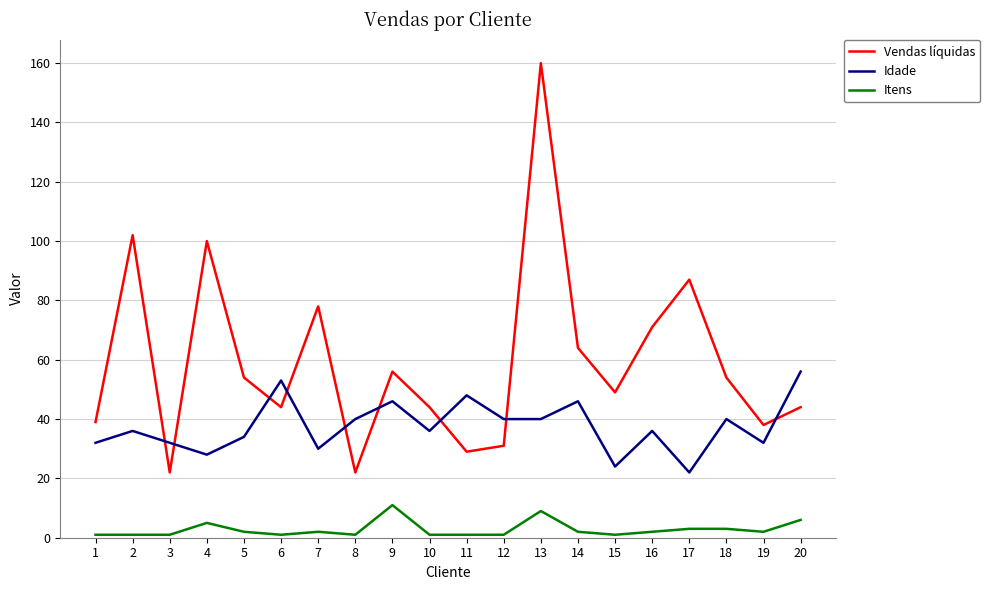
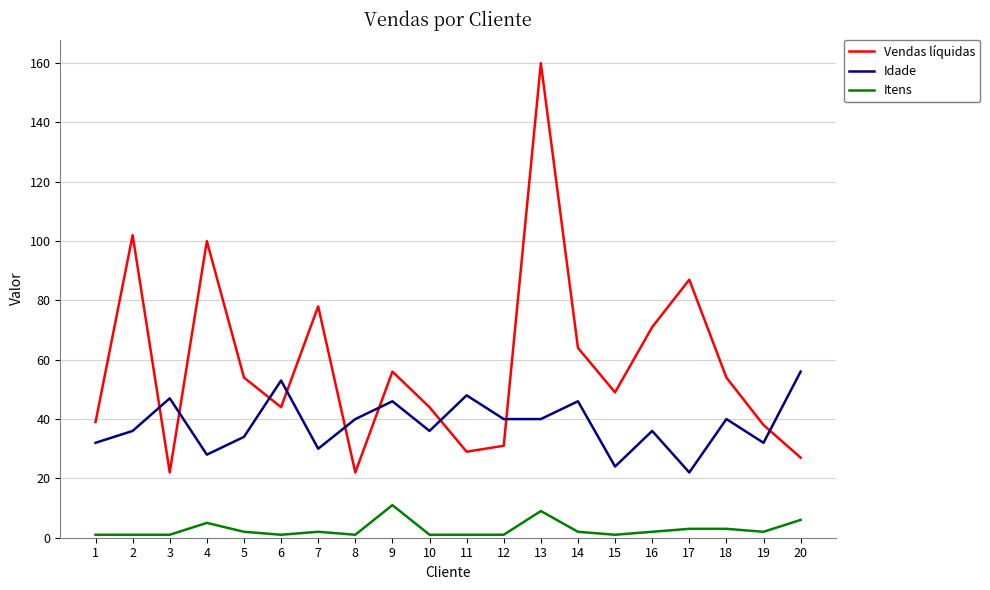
  {
    "Vendas líquidas": {
      "1": 39,
      "2": 102,
      "3": 22,
      "4": 100,
      "5": 54,
      "6": 44,
      "7": 78,
      "8": 22,
      "9": 56,
      "10": 44,
      "11": 29,
      "12": 31,
      "13": 160,
      "14": 64,
      "15": 49,
      "16": 71,
      "17": 87,
      "18": 54,
      "19": 38,
-     "20": 44
+     "20": 27
    },
    "Idade": {
      "1": 32,
      "2": 36,
-     "3": 32,
+     "3": 47,
      "4": 28,
      "5": 34,
      "6": 53,
      "7": 30,
      "8": 40,
      "9": 46,
      "10": 36,
      "11": 48,
      "12": 40,
      "13": 40,
      "14": 46,
      "15": 24,
      "16": 36,
      "17": 22,
      "18": 40,
      "19": 32,
      "20": 56
    },
    "Itens": {
      "1": 1,
      "2": 1,
      "3": 1,
      "4": 5,
      "5": 2,
      "6": 1,
      "7": 2,
      "8": 1,
      "9": 11,
      "10": 1,
      "11": 1,
      "12": 1,
      "13": 9,
      "14": 2,
      "15": 1,
      "16": 2,
      "17": 3,
      "18": 3,
      "19": 2,
      "20": 6
    }
  }
